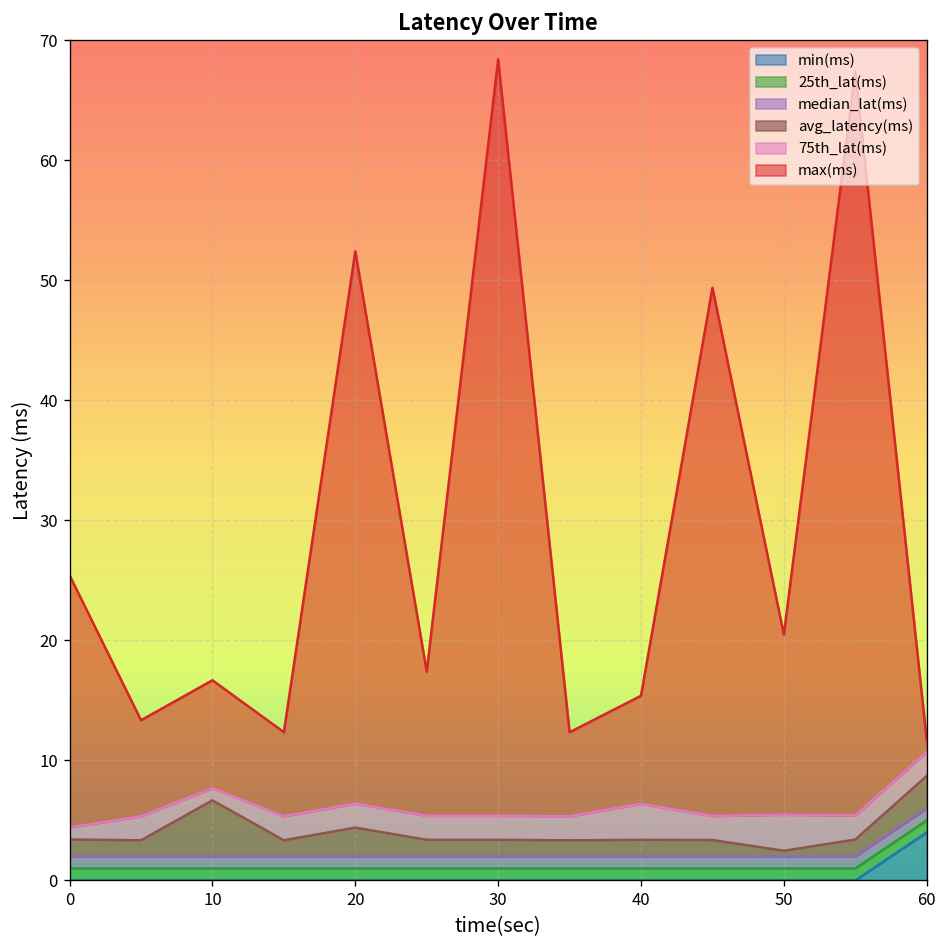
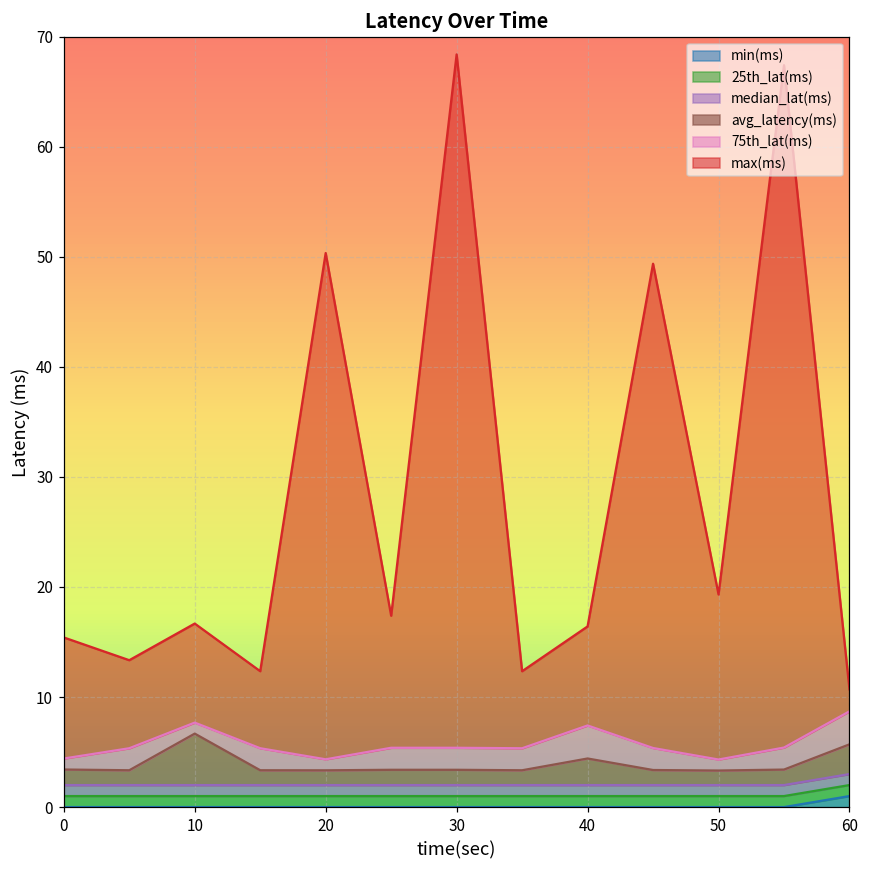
  {
    "min(ms)": {
      "0": 0,
      "10": 0,
      "20": 0,
      "30": 0,
      "40": 0,
      "50": 0,
-     "60": 4
+     "60": 1
    },
    "25th_lat(ms)": {
      "0": 1.0,
      "10": 1.0,
      "20": 1.0,
      "30": 1.0,
      "40": 1.0,
      "50": 1.0
    },
    "median_lat(ms)": {
      "0": 2.0,
      "10": 2.0,
      "20": 2.0,
      "30": 2.0,
      "40": 2.0,
      "50": 2.0
    },
    "avg_latency(ms)": {
      "0": 1.4,
      "10": 4.7,
-     "20": 2.4,
+     "20": 1.3,
      "30": 1.4,
-     "40": 1.4,
-     "50": 0.5,
+     "40": 2.4,
+     "50": 1.3,
      "60": 2.7
    },
    "75th_lat(ms)": {
      "0": 1,
      "10": 1,
-     "20": 2,
+     "20": 1,
      "30": 2,
      "40": 3,
-     "50": 3,
-     "60": 2
+     "50": 1,
+     "60": 3
    },
    "max(ms)": {
-     "0": 21,
+     "0": 11,
      "10": 9,
      "20": 46,
      "30": 63,
      "40": 9,
      "50": 15,
-     "60": 1
+     "60": 2
    }
  }
